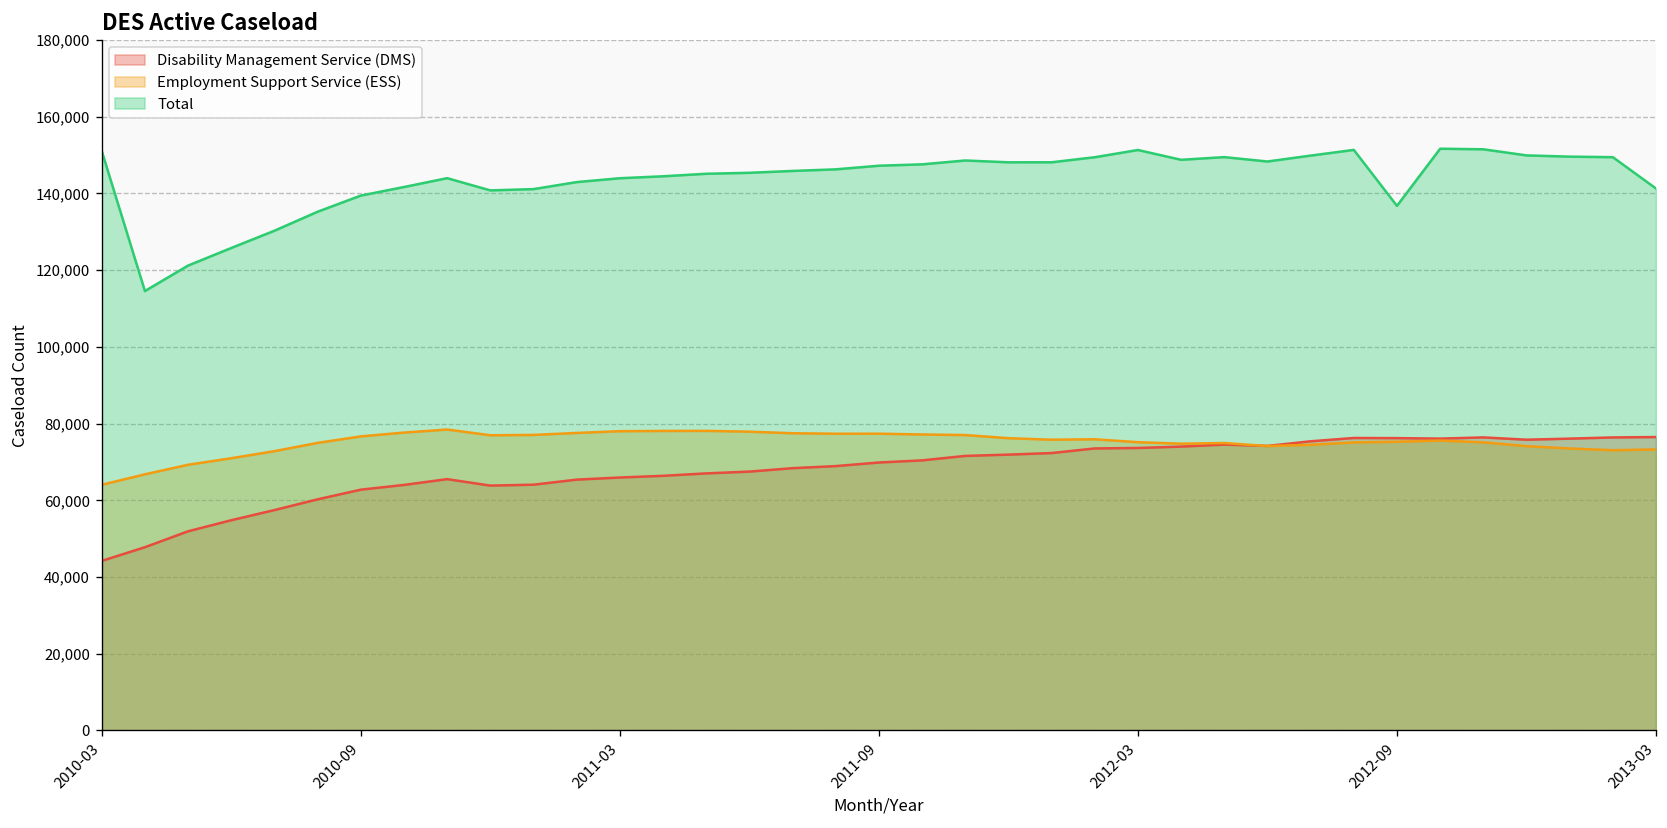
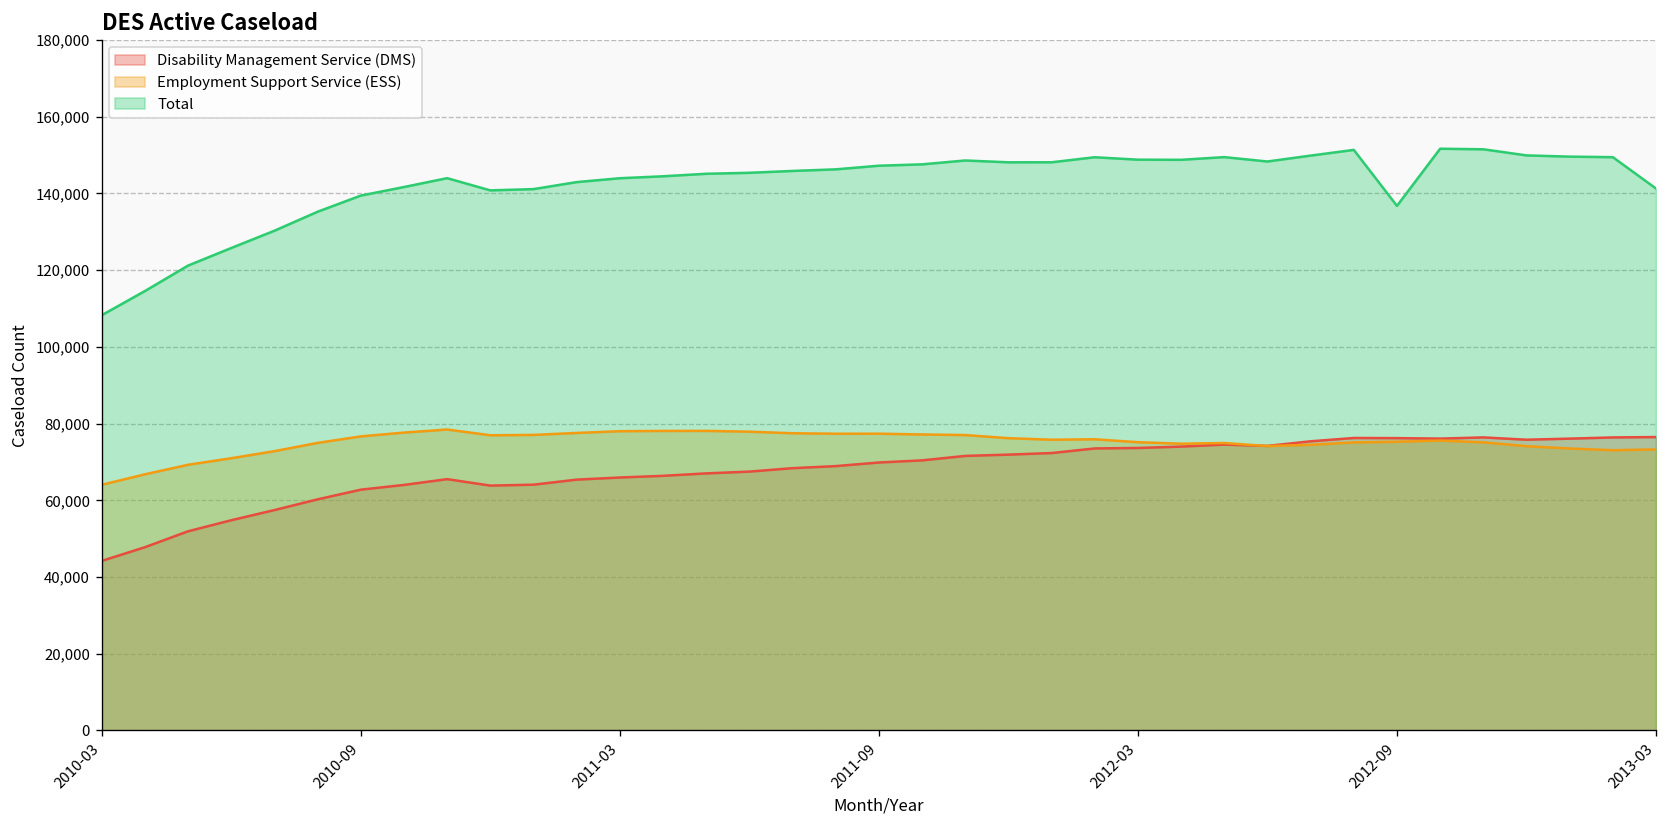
  {
    "Total": {
-     "2010-03": "151,000",
+     "2010-03": "108,000",
      "2010-09": "139,000",
      "2011-03": "144,000",
      "2011-09": "147,000",
-     "2012-03": "151,000",
+     "2012-03": "149,000",
      "2012-09": "137,000",
      "2013-03": "141,000"
    }
  }
